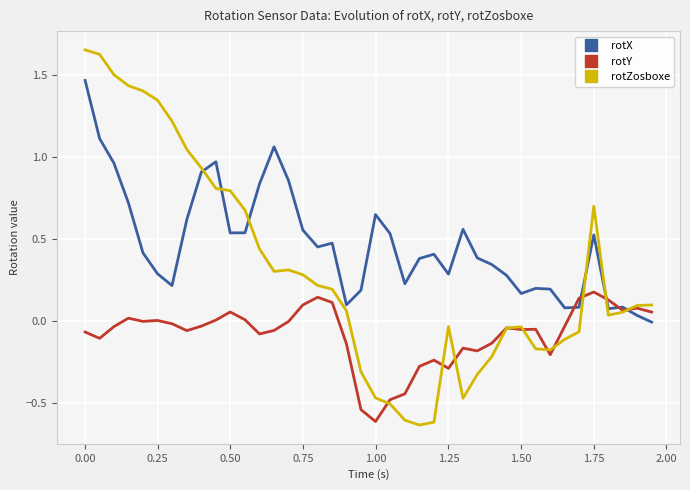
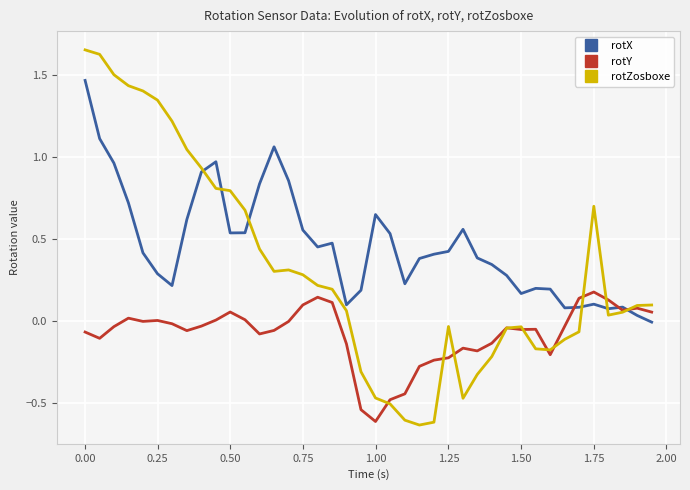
  {
    "rotX": {
      "0.00": 1.46,
-     "1.25": 0.29,
+     "1.25": 0.42,
      "1.50": 0.17,
-     "1.75": 0.52
+     "1.75": 0.10
    },
    "rotY": {
      "0.00": -0.07,
-     "1.25": -0.29,
+     "1.25": -0.22,
      "1.50": -0.05,
      "1.75": 0.18
    },
    "rotZosboxe": {
      "0.00": 1.65,
      "1.25": -0.03,
      "1.50": -0.04,
      "1.75": 0.70
    }
  }
